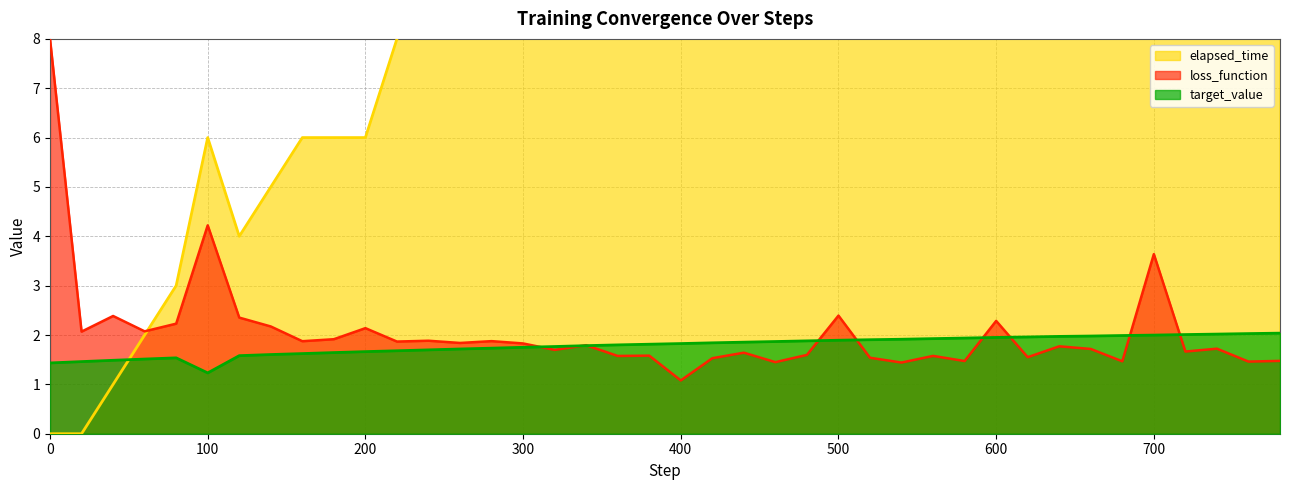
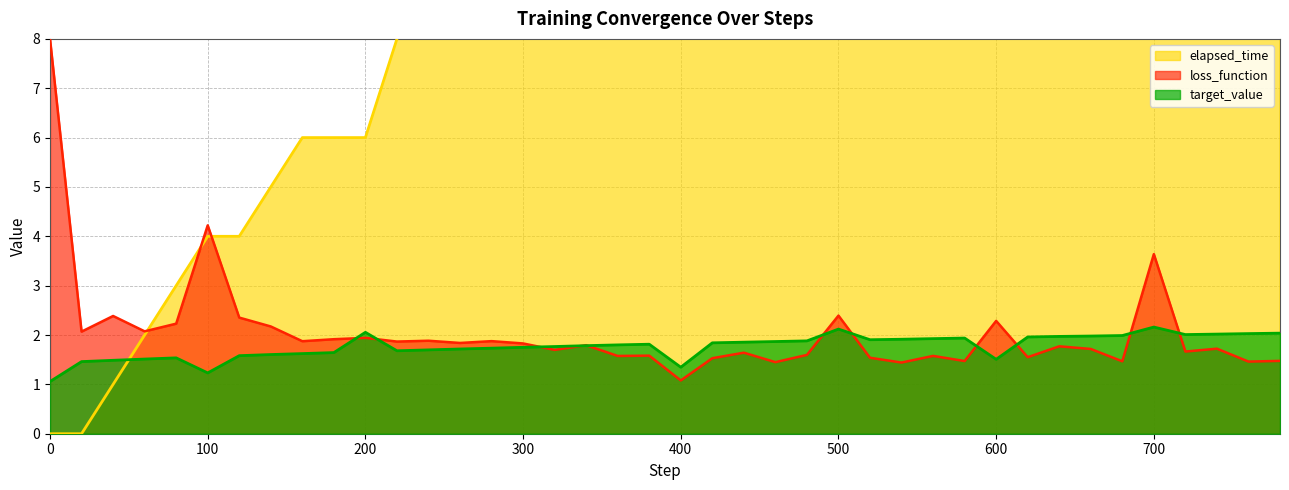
  {
    "elapsed_time": {
      "0": 0,
-     "100": 6,
+     "100": 4,
      "200": 6
    },
    "loss_function": {
      "0": 8.0,
      "100": 4.2,
-     "200": 2.1,
+     "200": 1.9,
      "300": 1.8,
      "400": 1.1,
      "500": 2.4,
      "600": 2.3,
      "700": 3.6
    },
    "target_value": {
-     "0": 1.4,
+     "0": 1.1,
      "100": 1.2,
-     "200": 1.7,
+     "200": 2.1,
      "300": 1.8,
-     "400": 1.8,
-     "500": 1.9,
-     "600": 2.0,
-     "700": 2.0
+     "400": 1.3,
+     "500": 2.1,
+     "600": 1.5,
+     "700": 2.2
    }
  }
